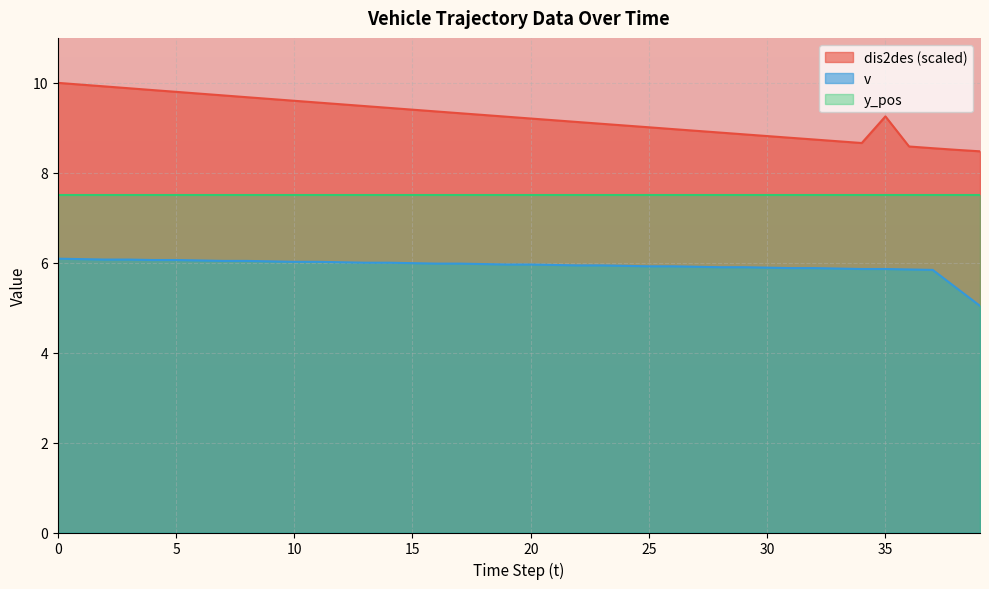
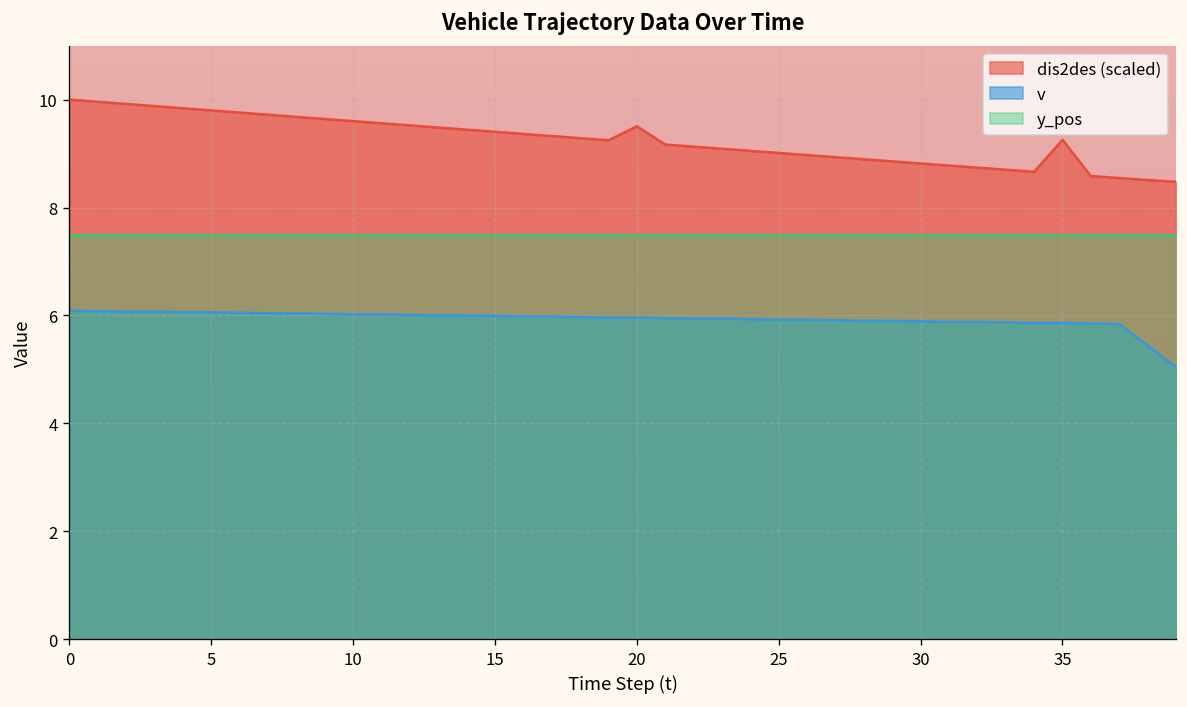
  {
    "dis2des (scaled)": {
      "0": 10.0,
      "5": 9.8,
      "10": 9.6,
      "15": 9.4,
-     "20": 9.2,
+     "20": 9.5,
      "25": 9.0,
      "30": 8.8,
      "35": 9.3
    },
    "v": {
      "0": 6.1,
      "5": 6.1,
      "10": 6.0,
      "15": 6.0,
      "20": 6.0,
      "25": 5.9,
      "30": 5.9,
      "35": 5.9
    },
    "y_pos": {
      "0": 7.5,
      "5": 7.5,
      "10": 7.5,
      "15": 7.5,
      "20": 7.5,
      "25": 7.5,
      "30": 7.5,
      "35": 7.5
    }
  }
